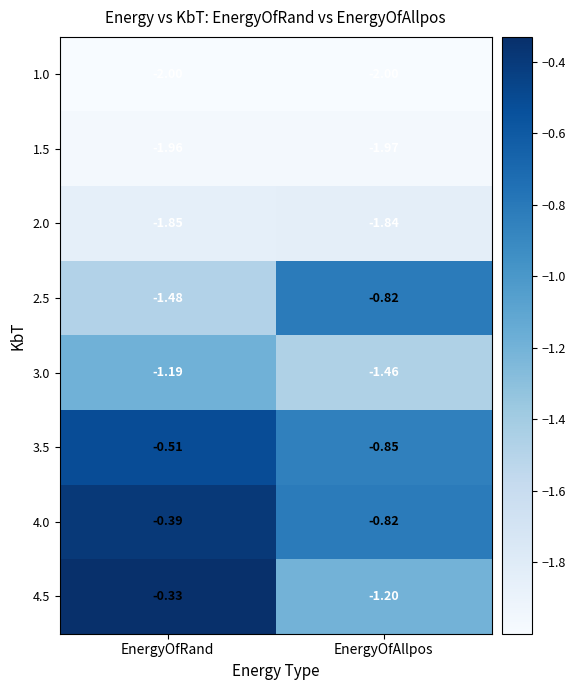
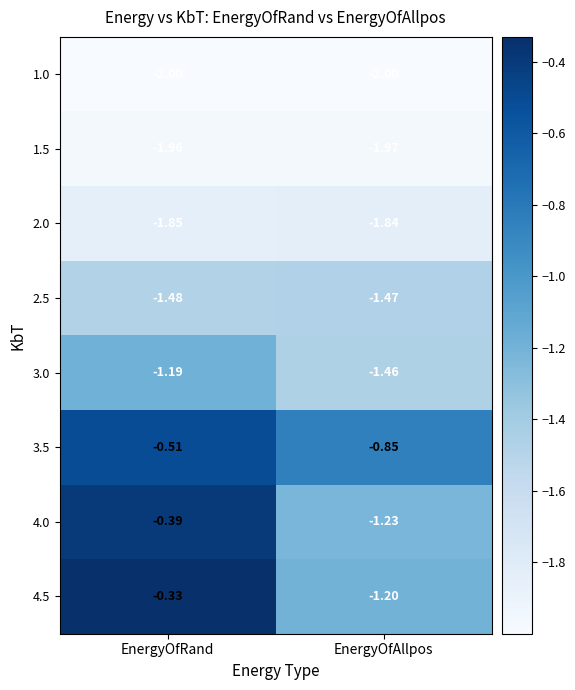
  {
    "2.5": {
      "EnergyOfRand": -1.48,
-     "EnergyOfAllpos": -0.82
+     "EnergyOfAllpos": -1.47
    },
    "3.0": {
      "EnergyOfRand": -1.19,
      "EnergyOfAllpos": -1.46
    },
    "3.5": {
      "EnergyOfRand": -0.51,
      "EnergyOfAllpos": -0.85
    },
    "4.0": {
      "EnergyOfRand": -0.39,
-     "EnergyOfAllpos": -0.82
+     "EnergyOfAllpos": -1.23
    },
    "4.5": {
      "EnergyOfRand": -0.33,
      "EnergyOfAllpos": -1.20
    }
  }
